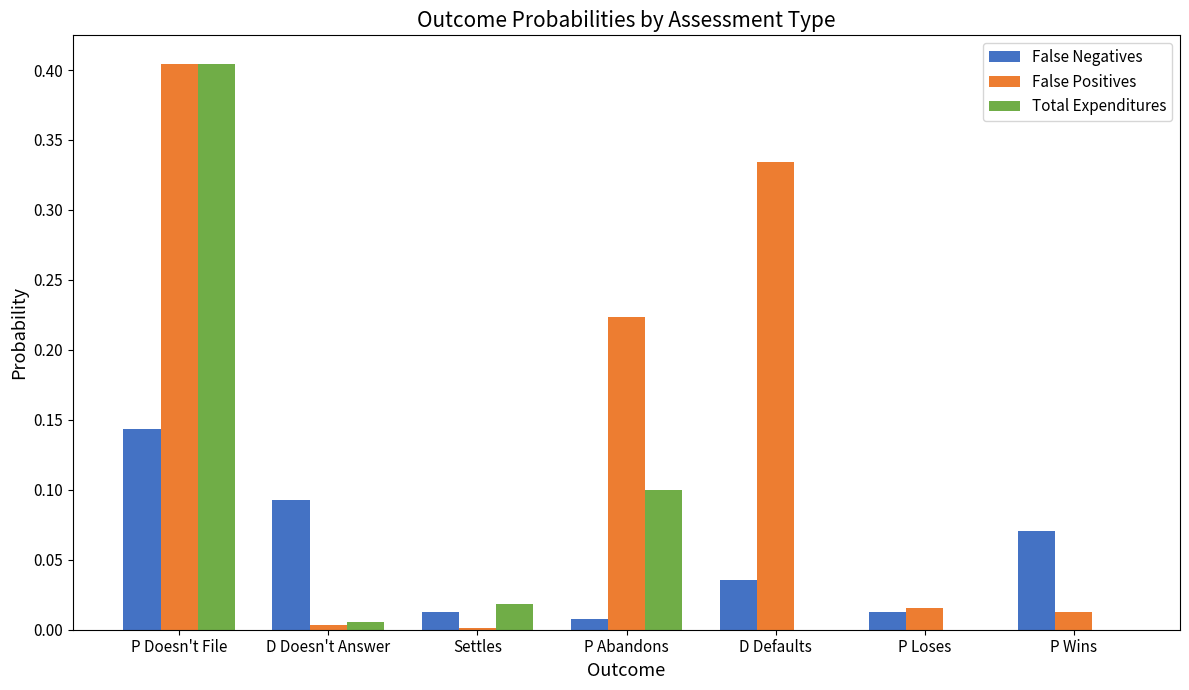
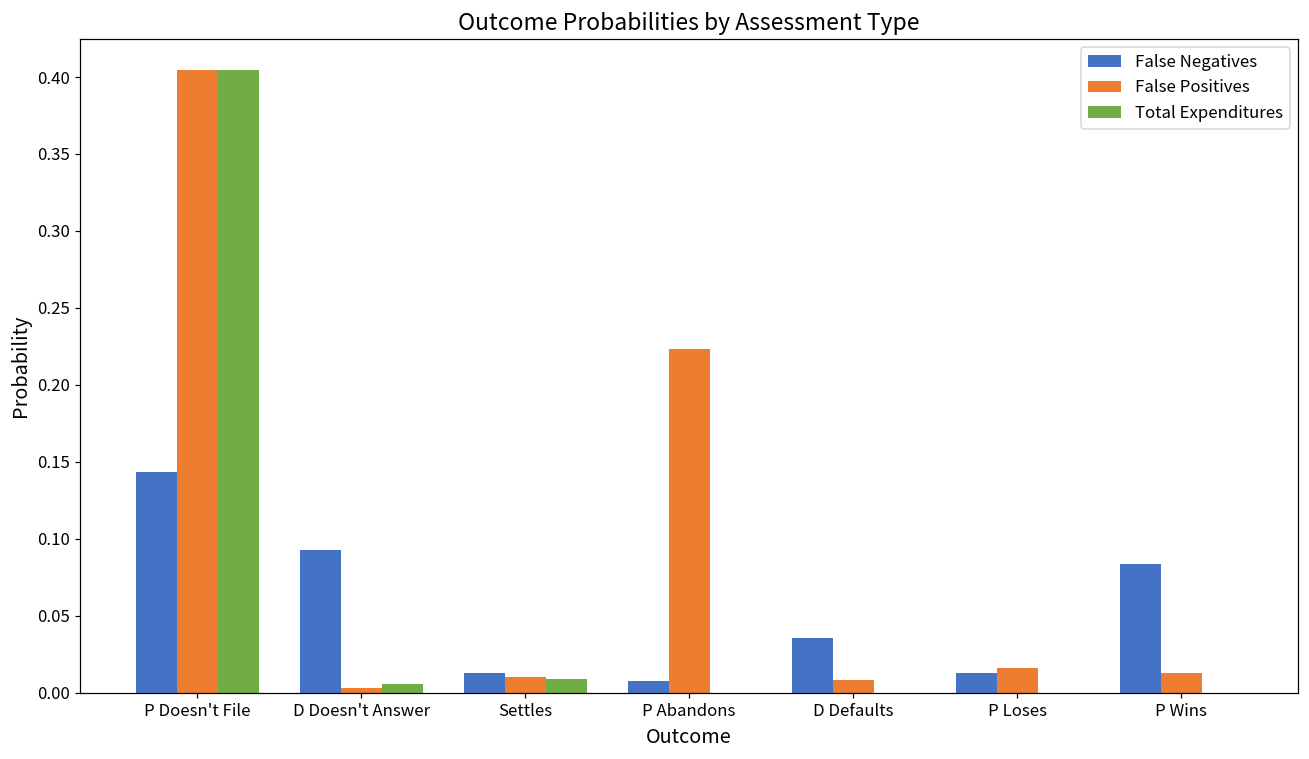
  {
    "False Negatives": {
      "P Doesn't File": 0.143,
      "D Doesn't Answer": 0.092,
      "Settles": 0.013,
      "P Abandons": 0.008,
      "D Defaults": 0.036,
      "P Loses": 0.013,
-     "P Wins": 0.070
+     "P Wins": 0.084
    },
    "False Positives": {
      "P Doesn't File": 0.405,
      "D Doesn't Answer": 0.003,
-     "Settles": 0.001,
+     "Settles": 0.010,
      "P Abandons": 0.223,
-     "D Defaults": 0.334,
+     "D Defaults": 0.008,
      "P Loses": 0.016,
      "P Wins": 0.013
    },
    "Total Expenditures": {
      "P Doesn't File": 0.405,
      "D Doesn't Answer": 0.006,
-     "Settles": 0.019,
-     "P Abandons": 0.1,
+     "Settles": 0.009,
+     "P Abandons": 0.0,
      "D Defaults": 0.000,
      "P Loses": 0.000,
      "P Wins": 0.000
    }
  }
